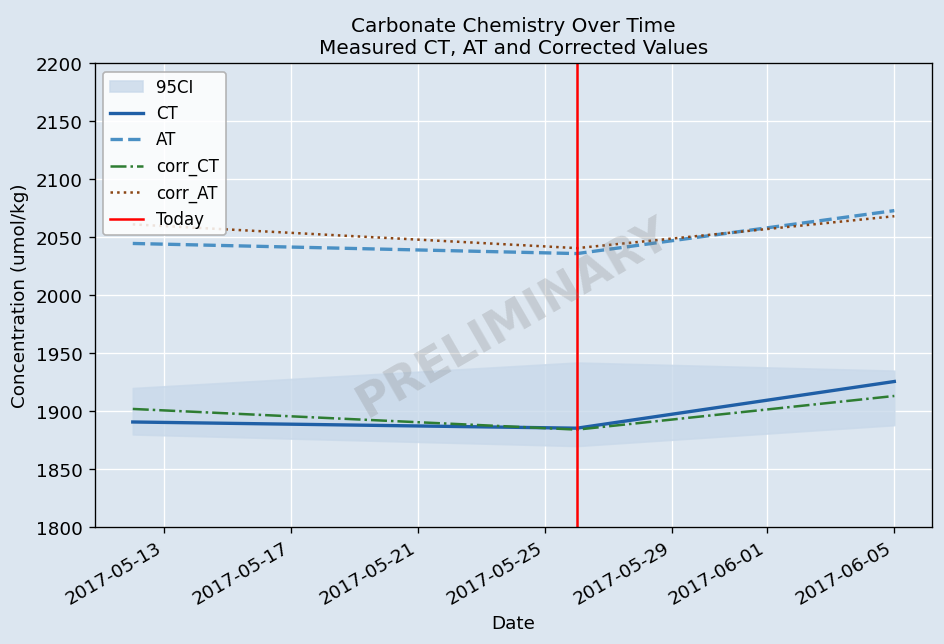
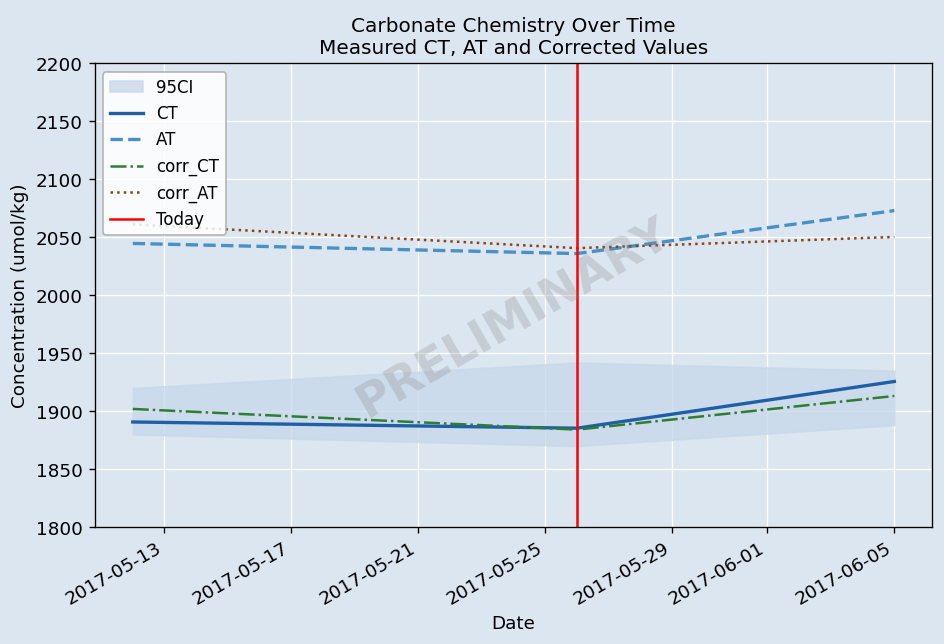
  {
    "CT": {
      "2017-06-05": 1930
    },
    "AT": {
      "2017-06-05": 2070
    },
    "corr_CT": {
      "2017-06-05": 1910
    },
    "corr_AT": {
-     "2017-06-05": 2070
+     "2017-06-05": 2050
    }
  }
